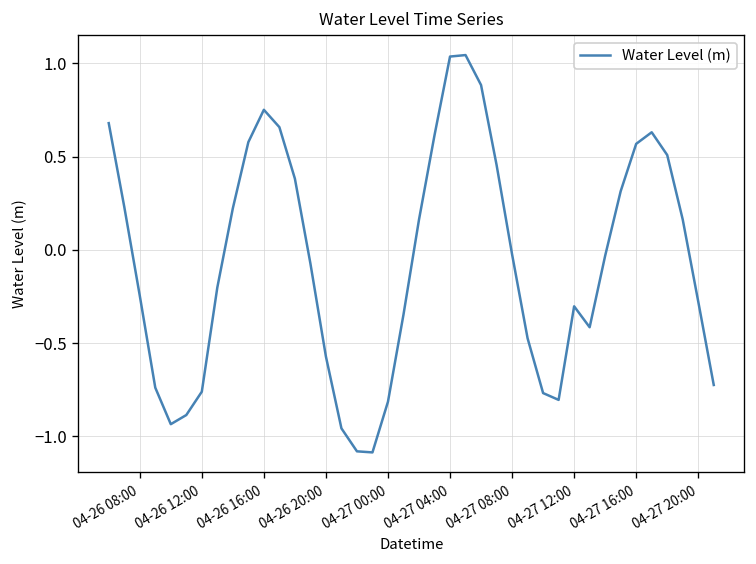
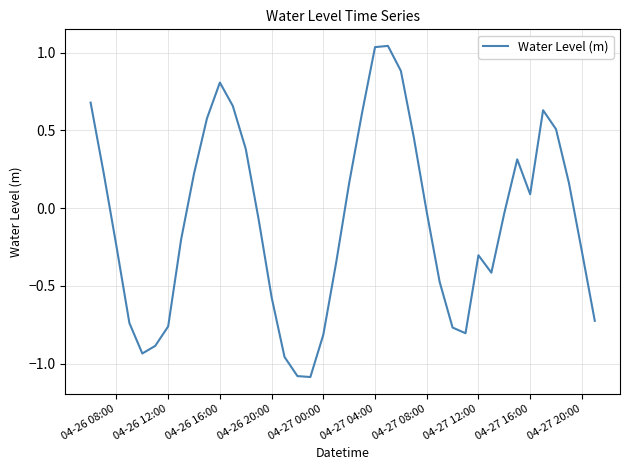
  {
    "04-26 08:00": -0.25,
    "04-26 12:00": -0.76,
-   "04-26 16:00": 0.75,
+   "04-26 16:00": 0.81,
    "04-26 20:00": -0.57,
    "04-27 00:00": -0.81,
    "04-27 04:00": 1.04,
    "04-27 08:00": -0.02,
    "04-27 12:00": -0.30,
-   "04-27 16:00": 0.57,
+   "04-27 16:00": 0.09,
    "04-27 20:00": -0.28
  }
